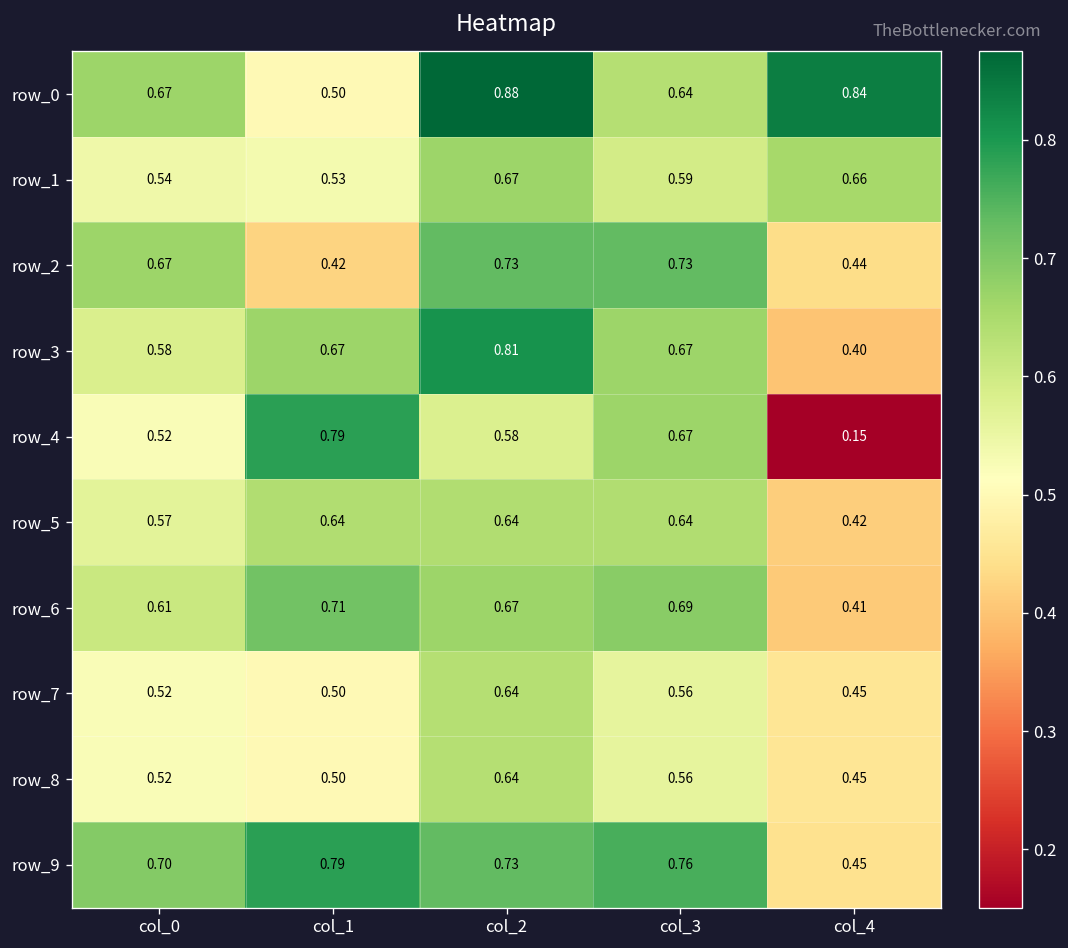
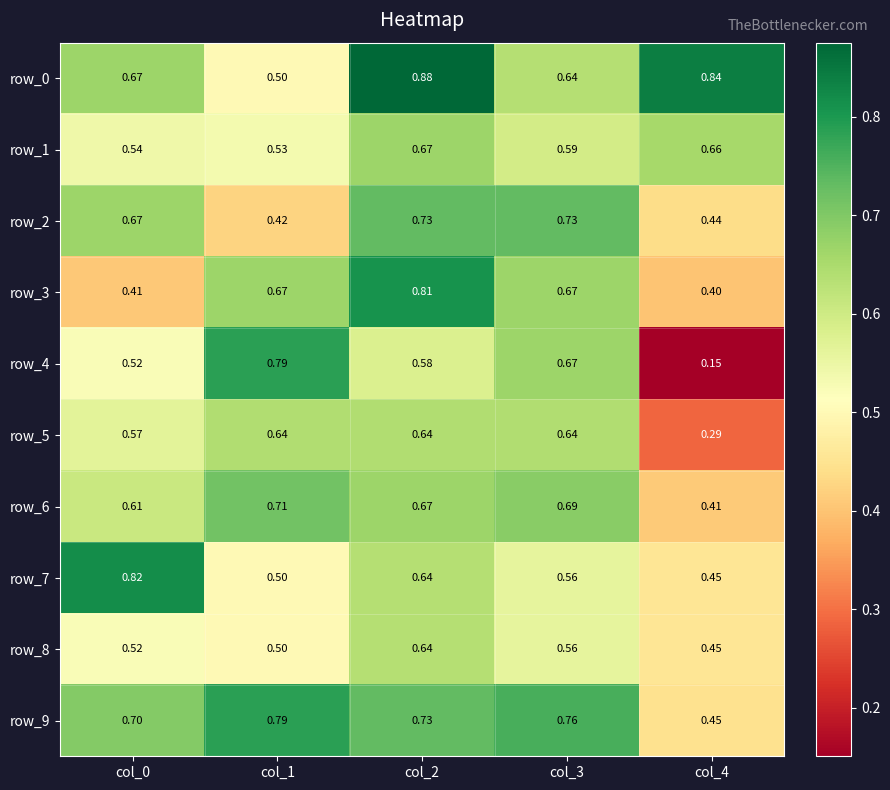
  {
    "row_0": {
      "col_0": 0.67,
      "col_1": 0.50,
      "col_2": 0.88,
      "col_3": 0.64,
      "col_4": 0.84
    },
    "row_1": {
      "col_0": 0.54,
      "col_1": 0.53,
      "col_2": 0.67,
      "col_3": 0.59,
      "col_4": 0.66
    },
    "row_2": {
      "col_0": 0.67,
      "col_1": 0.42,
      "col_2": 0.73,
      "col_3": 0.73,
      "col_4": 0.44
    },
    "row_3": {
-     "col_0": 0.58,
+     "col_0": 0.41,
      "col_1": 0.67,
      "col_2": 0.81,
      "col_3": 0.67,
      "col_4": 0.40
    },
    "row_4": {
      "col_0": 0.52,
      "col_1": 0.79,
      "col_2": 0.58,
      "col_3": 0.67,
      "col_4": 0.15
    },
    "row_5": {
      "col_0": 0.57,
      "col_1": 0.64,
      "col_2": 0.64,
      "col_3": 0.64,
-     "col_4": 0.42
+     "col_4": 0.29
    },
    "row_6": {
      "col_0": 0.61,
      "col_1": 0.71,
      "col_2": 0.67,
      "col_3": 0.69,
      "col_4": 0.41
    },
    "row_7": {
-     "col_0": 0.52,
+     "col_0": 0.82,
      "col_1": 0.50,
      "col_2": 0.64,
      "col_3": 0.56,
      "col_4": 0.45
    },
    "row_8": {
      "col_0": 0.52,
      "col_1": 0.50,
      "col_2": 0.64,
      "col_3": 0.56,
      "col_4": 0.45
    },
    "row_9": {
      "col_0": 0.70,
      "col_1": 0.79,
      "col_2": 0.73,
      "col_3": 0.76,
      "col_4": 0.45
    }
  }
